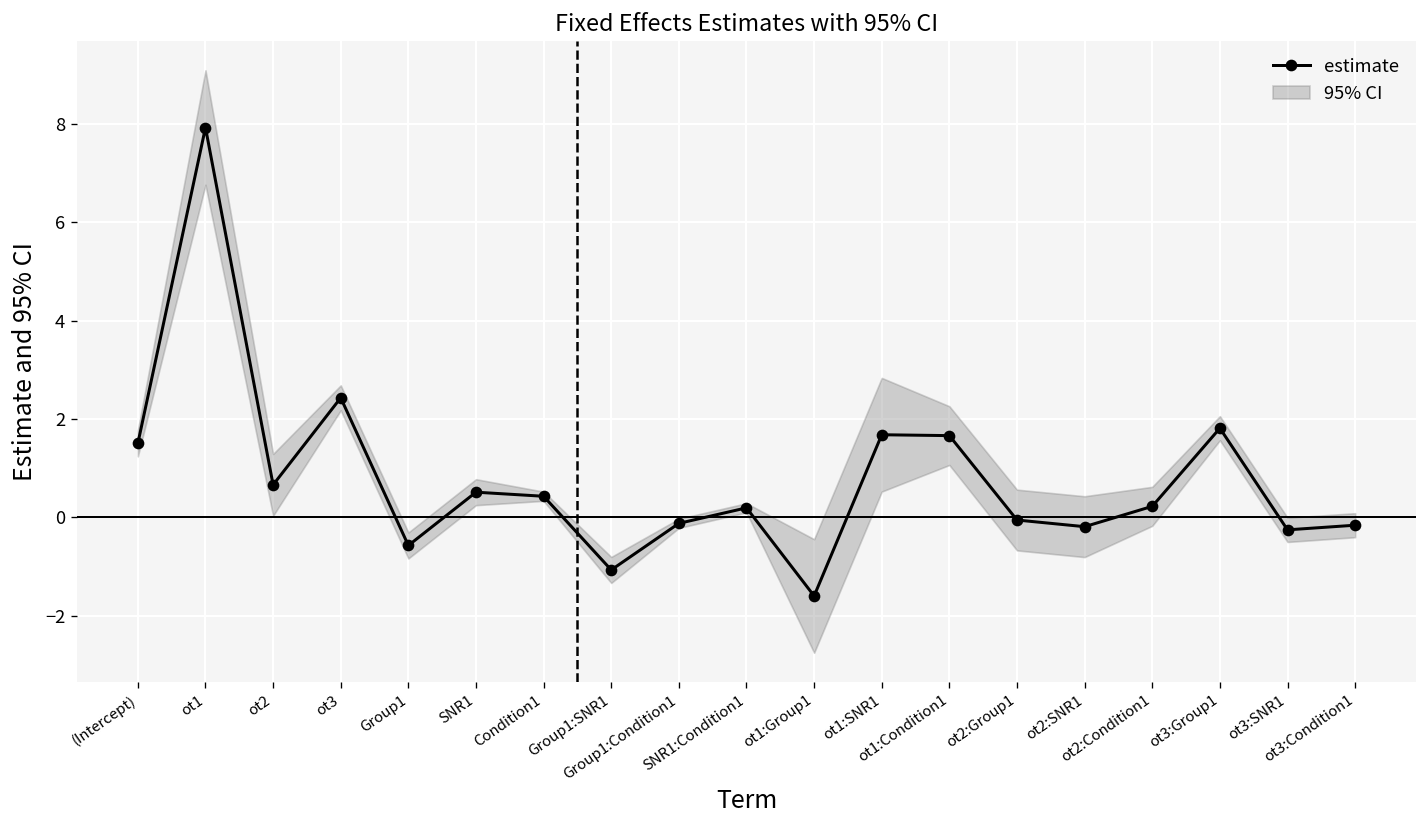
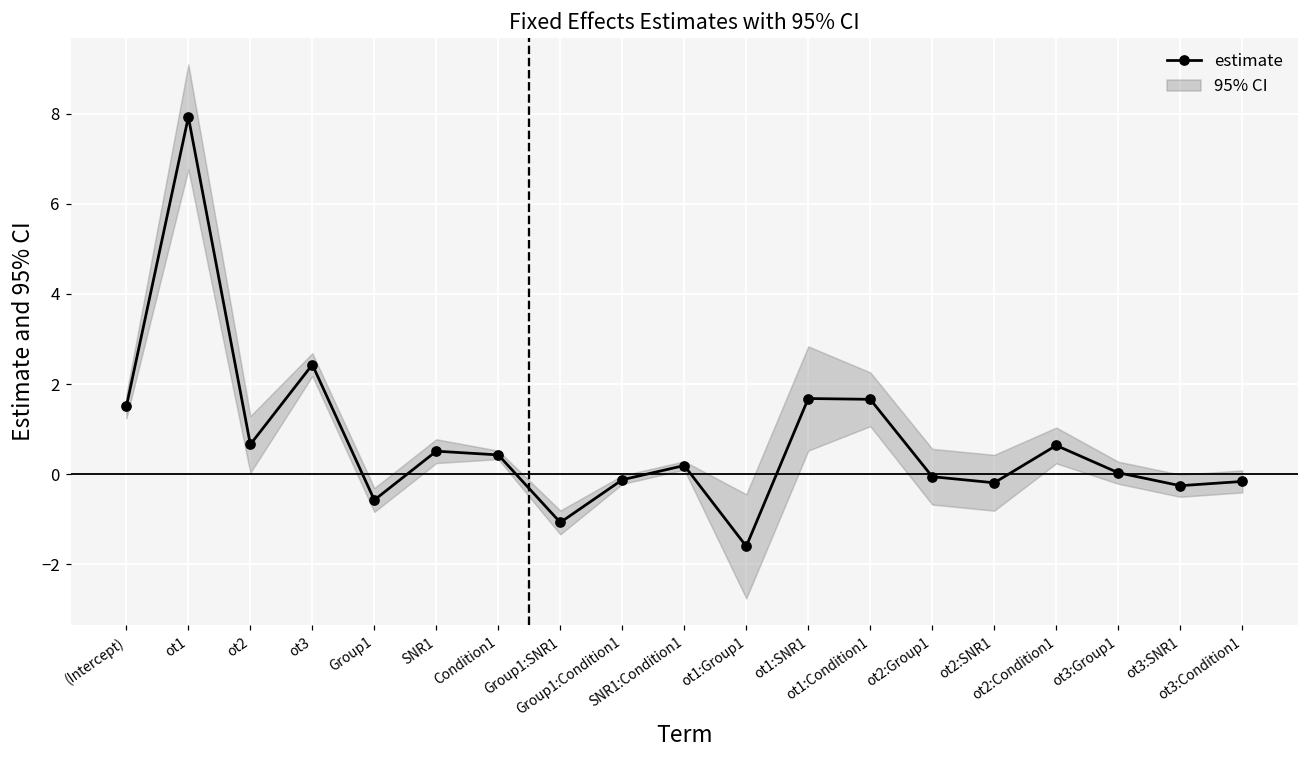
  {
    "estimate": {
      "(Intercept)": 1.5,
      "ot1": 7.9,
      "ot2": 0.7,
      "ot3": 2.4,
      "Group1": -0.6,
      "SNR1": 0.5,
      "Condition1": 0.4,
      "Group1:SNR1": -1.1,
      "Group1:Condition1": -0.1,
      "SNR1:Condition1": 0.2,
      "ot1:Group1": -1.6,
      "ot1:SNR1": 1.7,
      "ot1:Condition1": 1.7,
      "ot2:Group1": -0.1,
      "ot2:SNR1": -0.2,
-     "ot2:Condition1": 0.2,
-     "ot3:Group1": 1.8,
+     "ot2:Condition1": 0.6,
+     "ot3:Group1": 0.0,
      "ot3:SNR1": -0.3,
      "ot3:Condition1": -0.2
    }
  }
